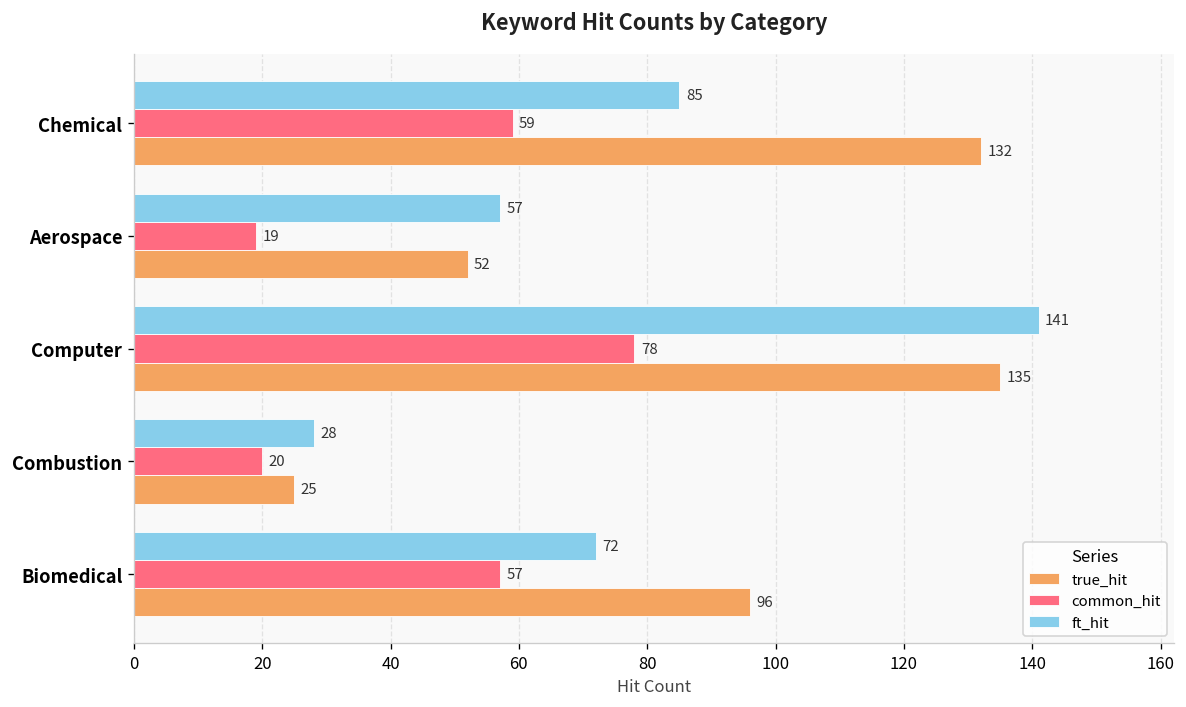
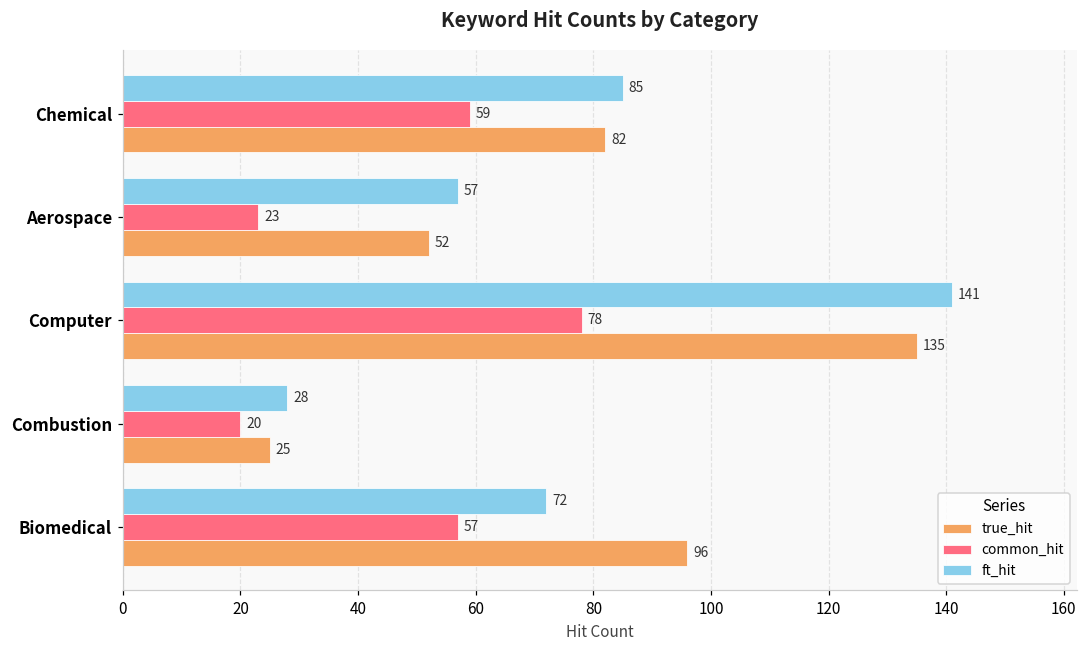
  {
    "true_hit": {
-     "Chemical": 132,
+     "Chemical": 82,
      "Aerospace": 52,
      "Computer": 135,
      "Combustion": 25,
      "Biomedical": 96
    },
    "common_hit": {
      "Chemical": 59,
-     "Aerospace": 19,
+     "Aerospace": 23,
      "Computer": 78,
      "Combustion": 20,
      "Biomedical": 57
    },
    "ft_hit": {
      "Chemical": 85,
      "Aerospace": 57,
      "Computer": 141,
      "Combustion": 28,
      "Biomedical": 72
    }
  }
